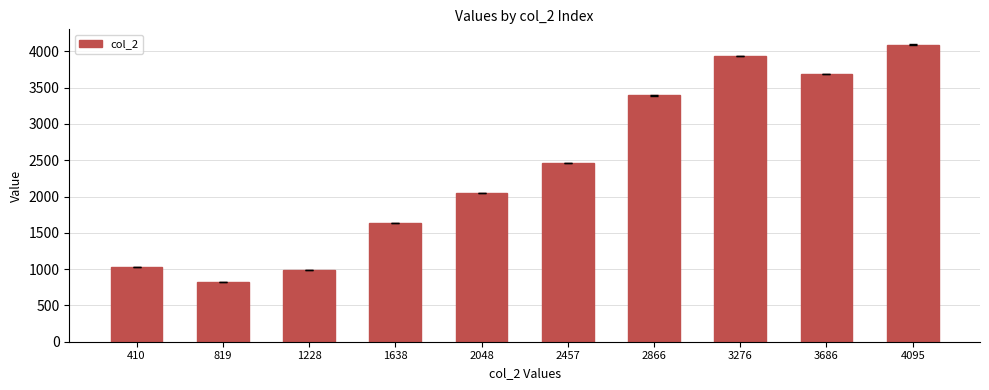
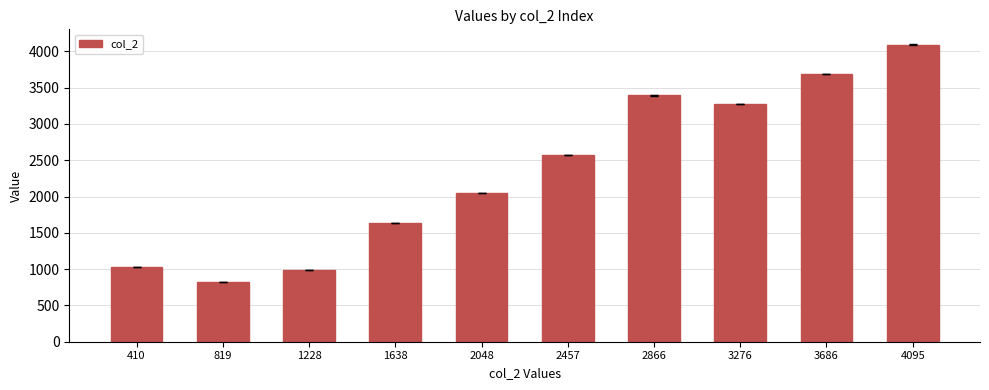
  {
    "col_2": {
      "410": 1000,
      "819": 800,
      "1228": 1000,
      "1638": 1600,
      "2048": 2000,
-     "2457": 2500,
+     "2457": 2600,
      "2866": 3400,
-     "3276": 3900,
+     "3276": 3300,
      "3686": 3700,
      "4095": 4100
    }
  }
